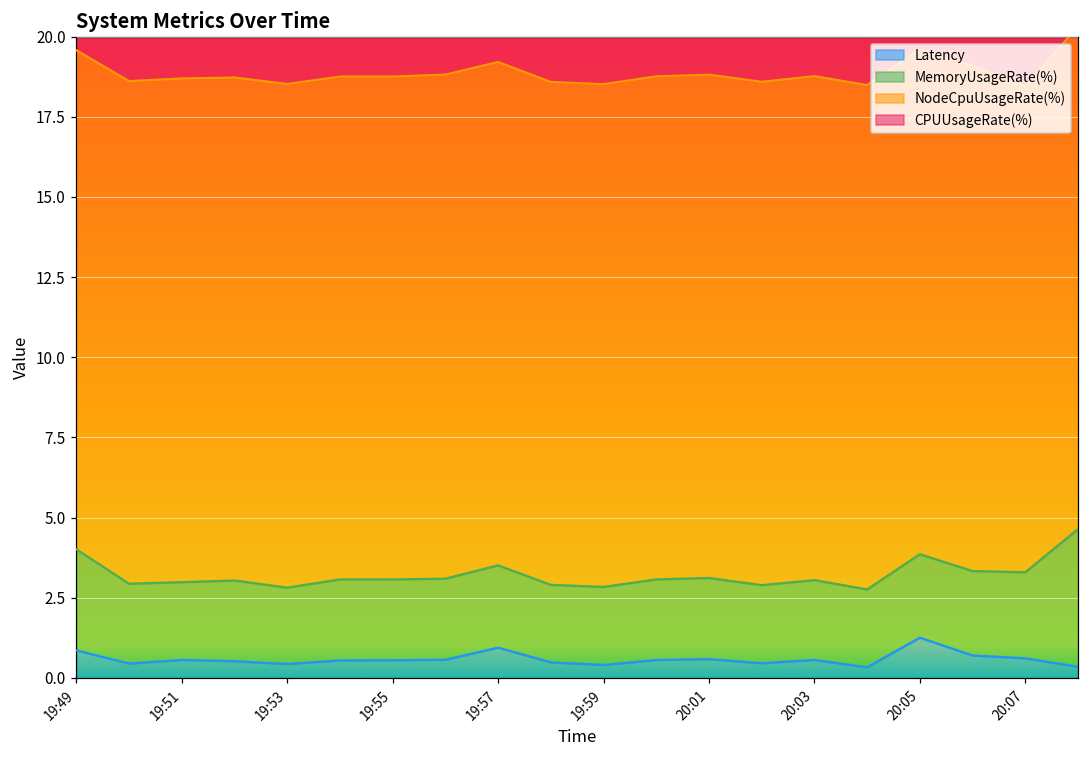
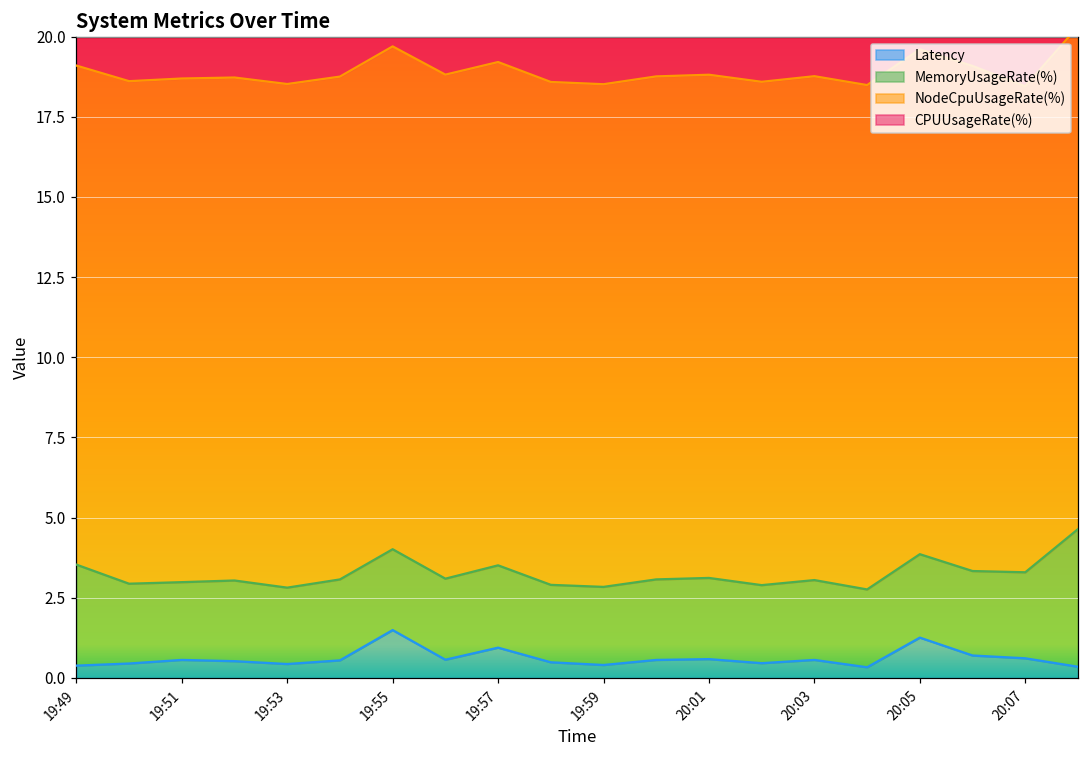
  {
    "Latency": {
-     "19:49": 0.9,
+     "19:49": 0.4,
      "19:51": 0.6,
      "19:53": 0.4,
-     "19:55": 0.6,
+     "19:55": 1.5,
      "19:57": 0.9,
      "19:59": 0.4,
      "20:01": 0.6,
      "20:03": 0.6,
      "20:05": 1.3,
      "20:07": 0.6
    },
    "MemoryUsageRate(%)": {
      "19:49": 3.2,
      "19:51": 2.4,
      "19:53": 2.4,
      "19:55": 2.5,
      "19:57": 2.6,
      "19:59": 2.4,
      "20:01": 2.5,
      "20:03": 2.5,
      "20:05": 2.6,
      "20:07": 2.7
    },
    "NodeCpuUsageRate(%)": {
      "19:49": 15.6,
      "19:51": 15.7,
      "19:53": 15.7,
      "19:55": 15.7,
      "19:57": 15.7,
      "19:59": 15.7,
      "20:01": 15.7,
      "20:03": 15.7
    }
  }
